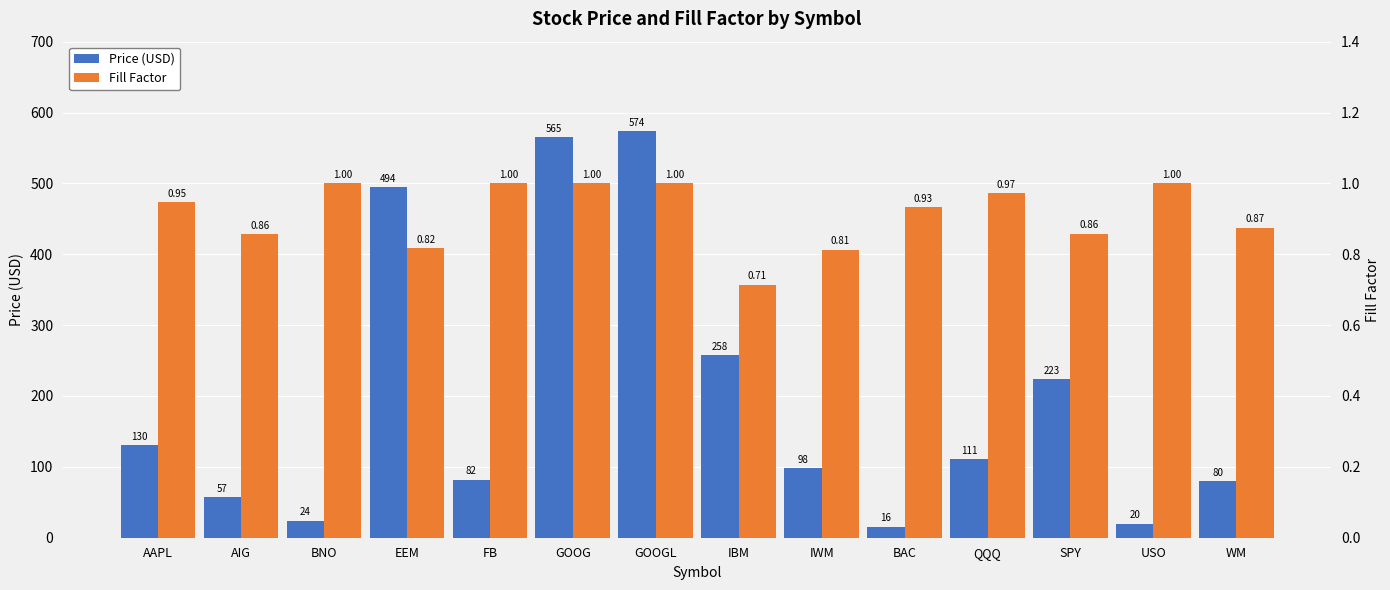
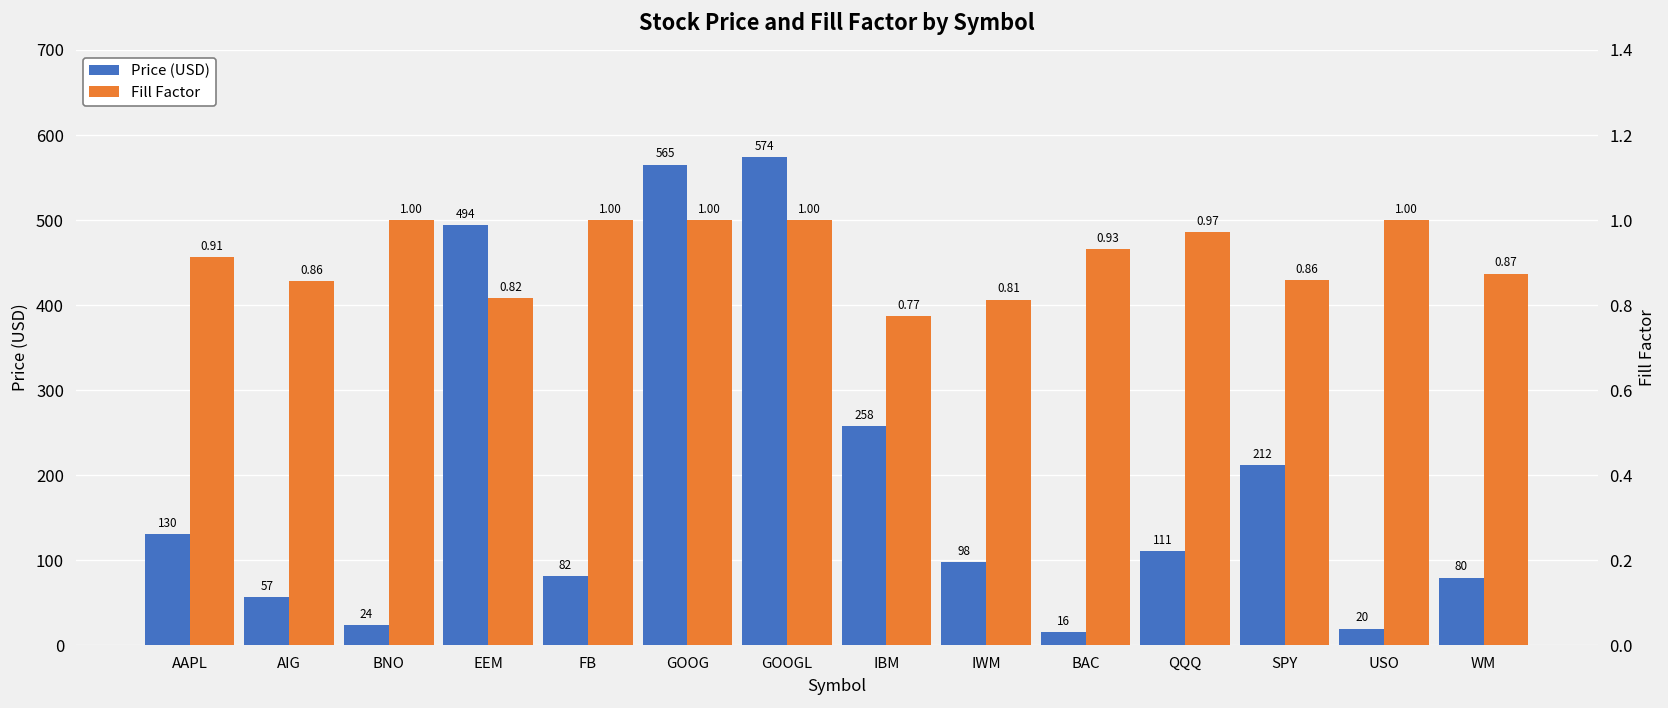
  {
    "Price (USD)": {
      "AAPL": 130,
      "AIG": 57,
      "BNO": 24,
      "EEM": 494,
      "FB": 82,
      "GOOG": 565,
      "GOOGL": 574,
      "IBM": 258,
      "IWM": 98,
      "BAC": 16,
      "QQQ": 111,
-     "SPY": 223,
+     "SPY": 212,
      "USO": 20,
      "WM": 80
    },
    "Fill Factor": {
-     "AAPL": 0.95,
+     "AAPL": 0.91,
      "AIG": 0.86,
      "BNO": 1.00,
      "EEM": 0.82,
      "FB": 1.00,
      "GOOG": 1.00,
      "GOOGL": 1.00,
-     "IBM": 0.71,
+     "IBM": 0.77,
      "IWM": 0.81,
      "BAC": 0.93,
      "QQQ": 0.97,
      "SPY": 0.86,
      "USO": 1.00,
      "WM": 0.87
    }
  }
